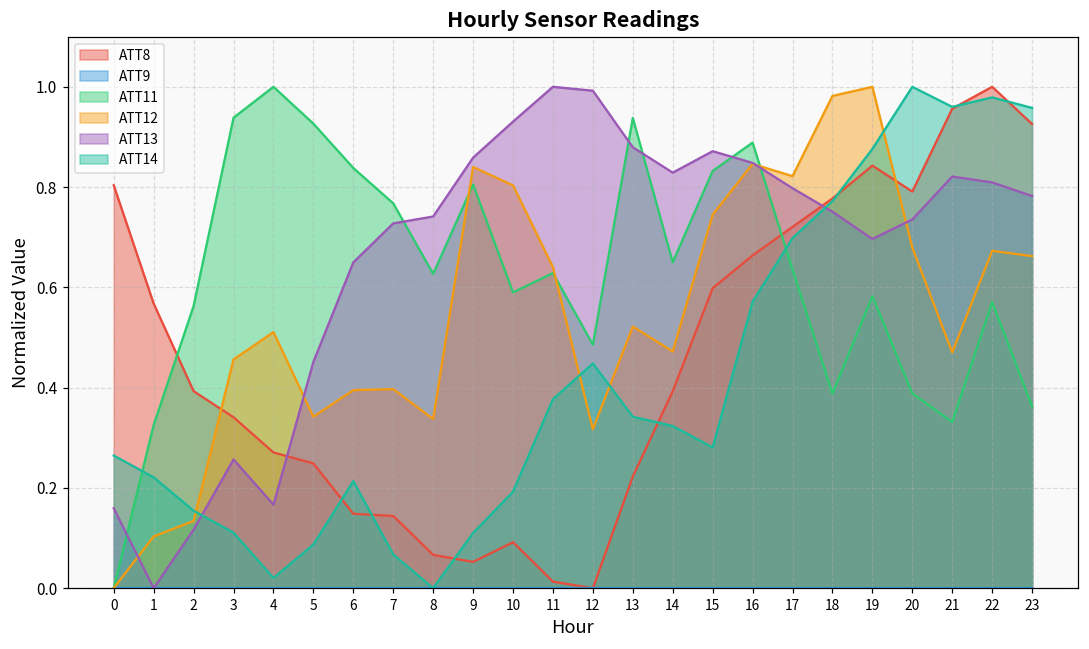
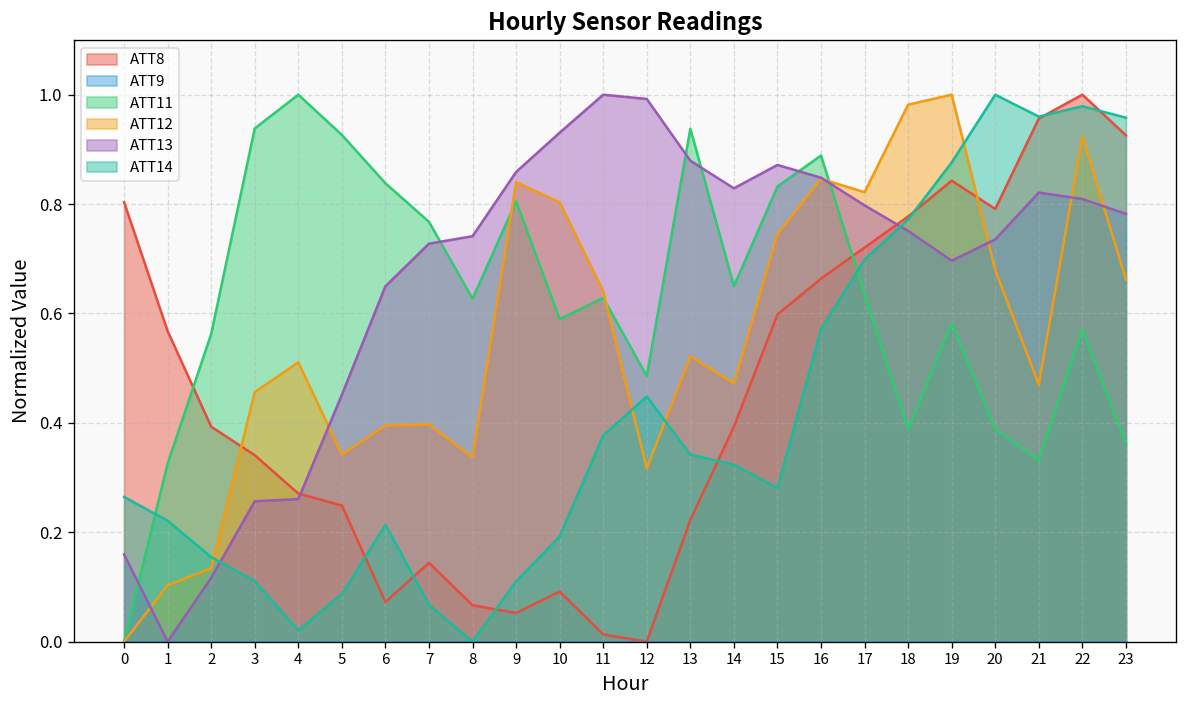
  {
    "ATT8": {
      "0": 0.80,
      "1": 0.57,
      "2": 0.39,
      "3": 0.34,
      "4": 0.27,
      "5": 0.25,
-     "6": 0.15,
+     "6": 0.07,
      "7": 0.14,
      "8": 0.07,
      "9": 0.05,
      "10": 0.09,
      "11": 0.01,
      "13": 0.22,
      "14": 0.39,
      "15": 0.60,
      "16": 0.66,
      "17": 0.72,
      "19": 0.84,
      "20": 0.79,
      "22": 1.00,
      "23": 0.93
    },
    "ATT12": {
      "1": 0.10,
      "2": 0.13,
      "3": 0.46,
      "4": 0.51,
      "5": 0.34,
      "6": 0.40,
      "7": 0.40,
      "8": 0.34,
      "9": 0.84,
      "10": 0.80,
      "11": 0.64,
      "12": 0.32,
      "13": 0.52,
      "14": 0.47,
      "15": 0.75,
      "17": 0.82,
      "18": 0.98,
      "19": 1.00,
      "20": 0.68,
      "21": 0.47,
-     "22": 0.67,
+     "22": 0.92,
      "23": 0.66
    },
    "ATT13": {
      "0": 0.16,
      "2": 0.12,
      "3": 0.26,
-     "4": 0.17,
+     "4": 0.26,
      "5": 0.45,
      "6": 0.65,
      "7": 0.73,
      "8": 0.74,
      "9": 0.86,
      "10": 0.93,
      "11": 1.00,
      "12": 0.99,
      "13": 0.88,
      "14": 0.83,
      "15": 0.87,
      "17": 0.80,
      "18": 0.75,
      "19": 0.70,
      "20": 0.74,
      "21": 0.82,
      "22": 0.81,
      "23": 0.78
    }
  }
